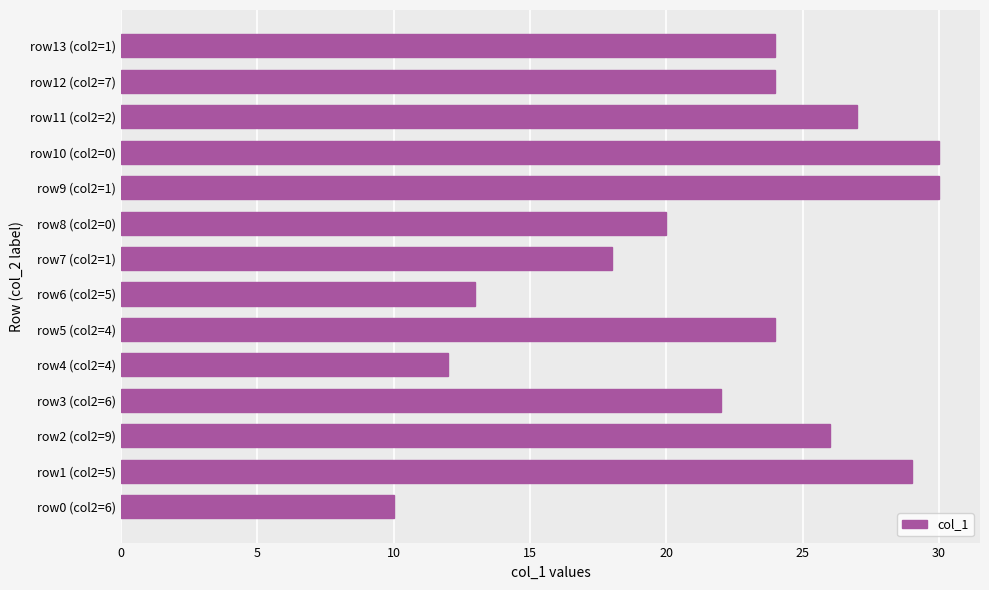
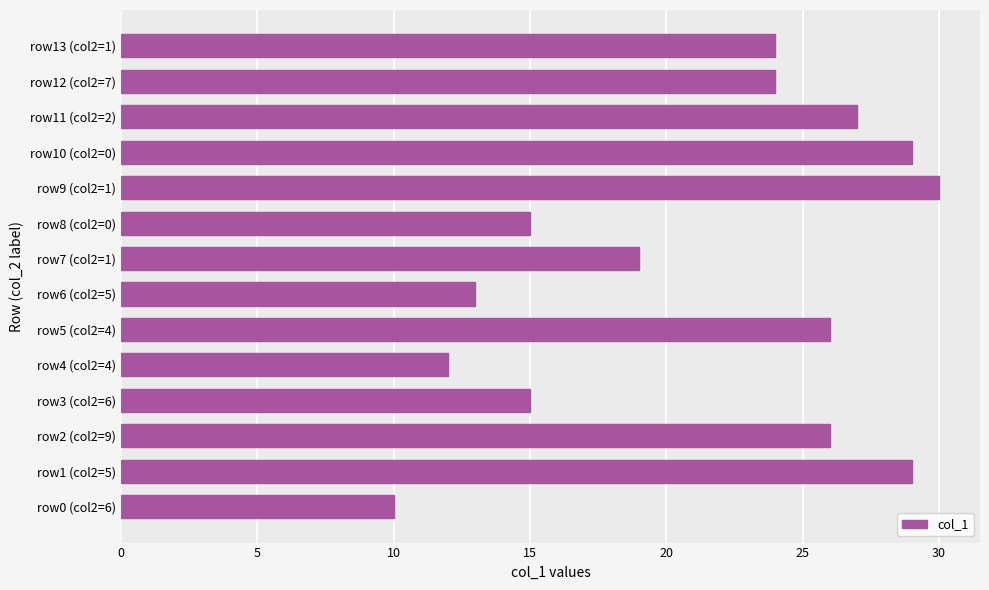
  {
    "row13 (col2=1)": 24,
    "row12 (col2=7)": 24,
    "row11 (col2=2)": 27,
-   "row10 (col2=0)": 30,
+   "row10 (col2=0)": 29,
    "row9 (col2=1)": 30,
-   "row8 (col2=0)": 20,
-   "row7 (col2=1)": 18,
+   "row8 (col2=0)": 15,
+   "row7 (col2=1)": 19,
    "row6 (col2=5)": 13,
-   "row5 (col2=4)": 24,
+   "row5 (col2=4)": 26,
    "row4 (col2=4)": 12,
-   "row3 (col2=6)": 22,
+   "row3 (col2=6)": 15,
    "row2 (col2=9)": 26,
    "row1 (col2=5)": 29,
    "row0 (col2=6)": 10
  }
